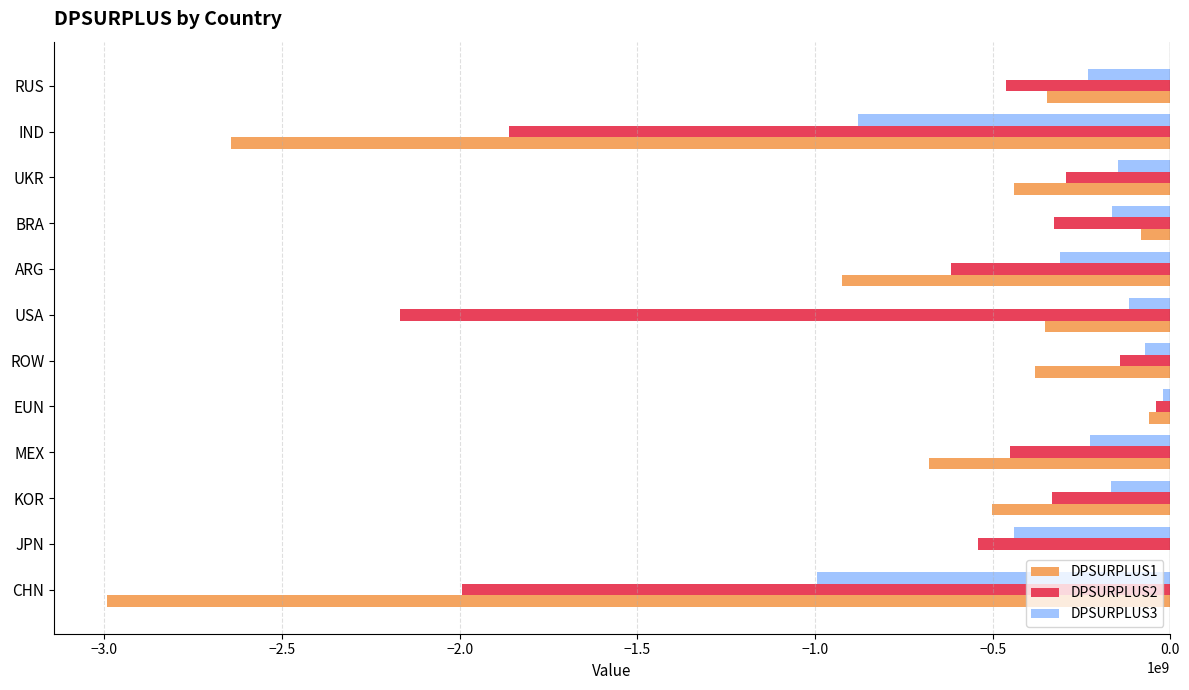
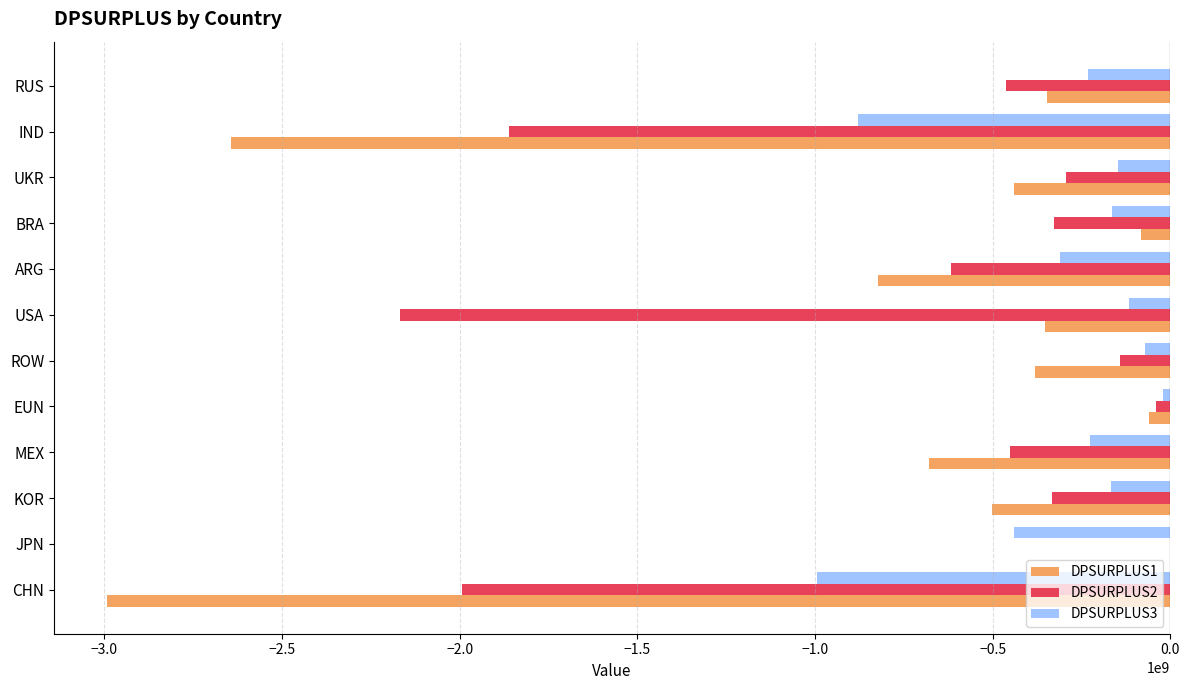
  {
    "DPSURPLUS1": {
      "RUS": -350000000,
      "IND": -2640000000,
      "UKR": -440000000,
      "BRA": -80000000,
-     "ARG": -920000000,
+     "ARG": -820000000,
      "USA": -350000000,
      "ROW": -380000000,
      "EUN": -60000000,
      "MEX": -680000000,
      "KOR": -500000000,
      "CHN": -2990000000
    },
    "DPSURPLUS2": {
      "RUS": -460000000,
      "IND": -1860000000,
      "UKR": -290000000,
      "BRA": -330000000,
      "ARG": -620000000,
      "USA": -2170000000,
      "ROW": -140000000,
      "EUN": -40000000,
      "MEX": -450000000,
      "KOR": -330000000,
-     "JPN": -540000000,
+     "JPN": 0,
      "CHN": -1990000000
    },
    "DPSURPLUS3": {
      "RUS": -230000000,
      "IND": -880000000,
      "UKR": -150000000,
      "BRA": -160000000,
      "ARG": -310000000,
      "USA": -120000000,
      "ROW": -70000000,
      "EUN": -20000000,
      "MEX": -230000000,
      "KOR": -170000000,
      "JPN": -440000000,
      "CHN": -990000000
    }
  }
